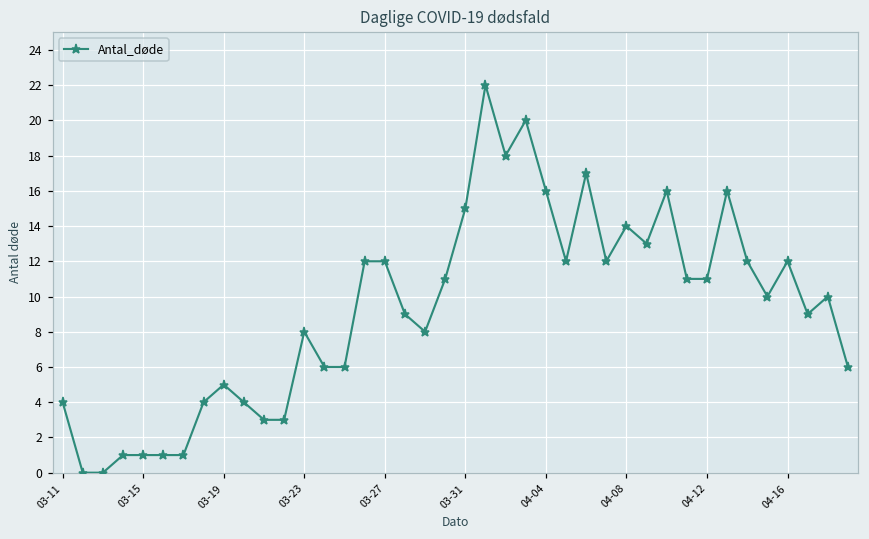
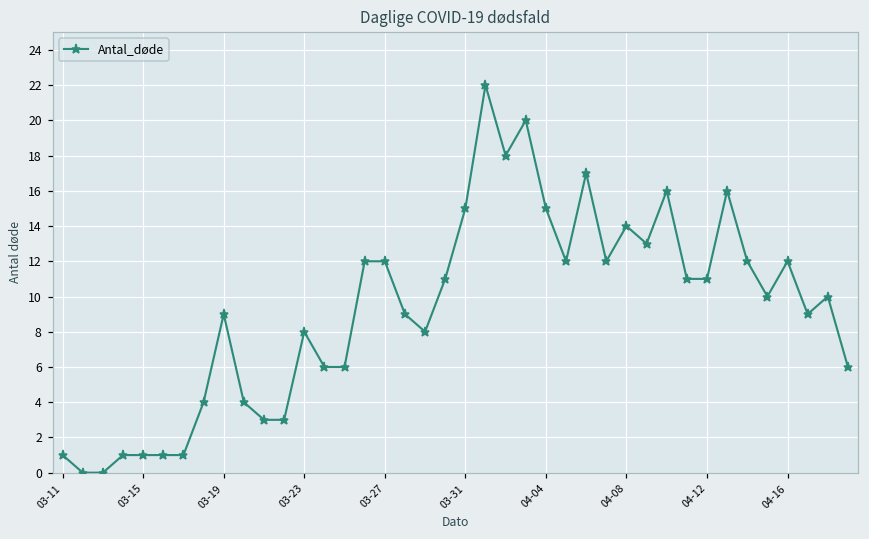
  {
-   "03-11": 4,
+   "03-11": 1,
    "03-15": 1,
-   "03-19": 5,
+   "03-19": 9,
    "03-23": 8,
    "03-27": 12,
    "03-31": 15,
-   "04-04": 16,
+   "04-04": 15,
    "04-08": 14,
    "04-12": 11,
    "04-16": 12
  }
